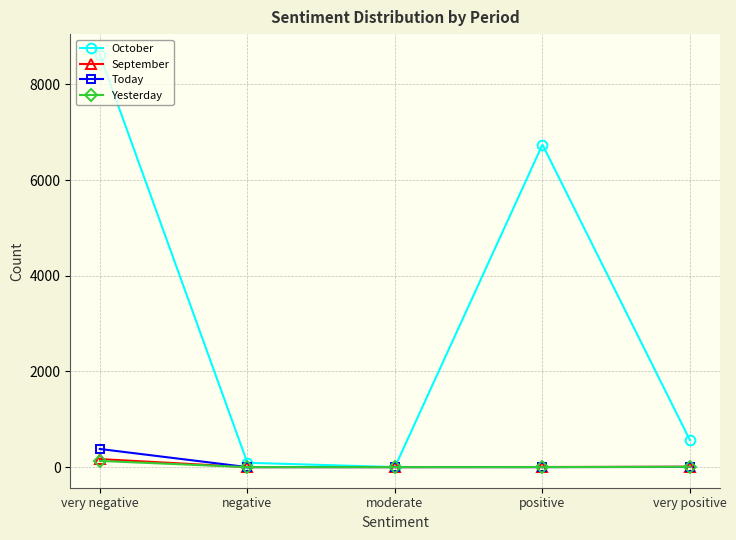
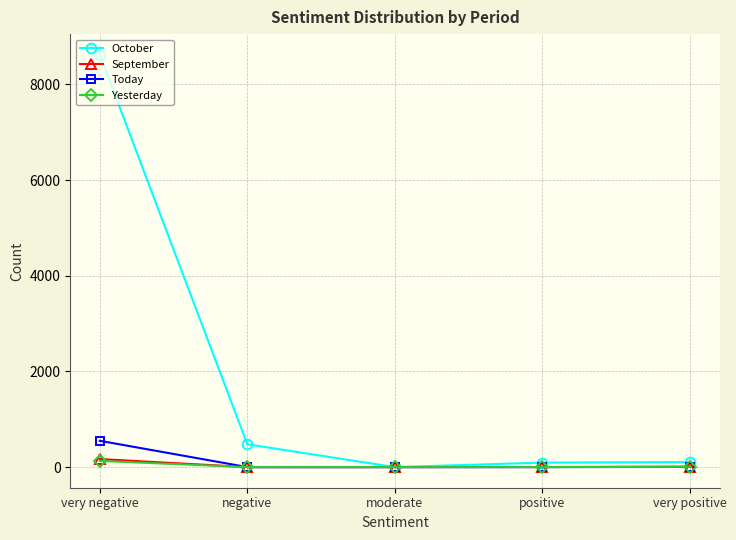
  {
    "October": {
-     "negative": 100,
-     "positive": 6700,
-     "very positive": 600
+     "negative": 500,
+     "positive": 100,
+     "very positive": 100
    },
    "Today": {
-     "very negative": 400
+     "very negative": 600
    }
  }
